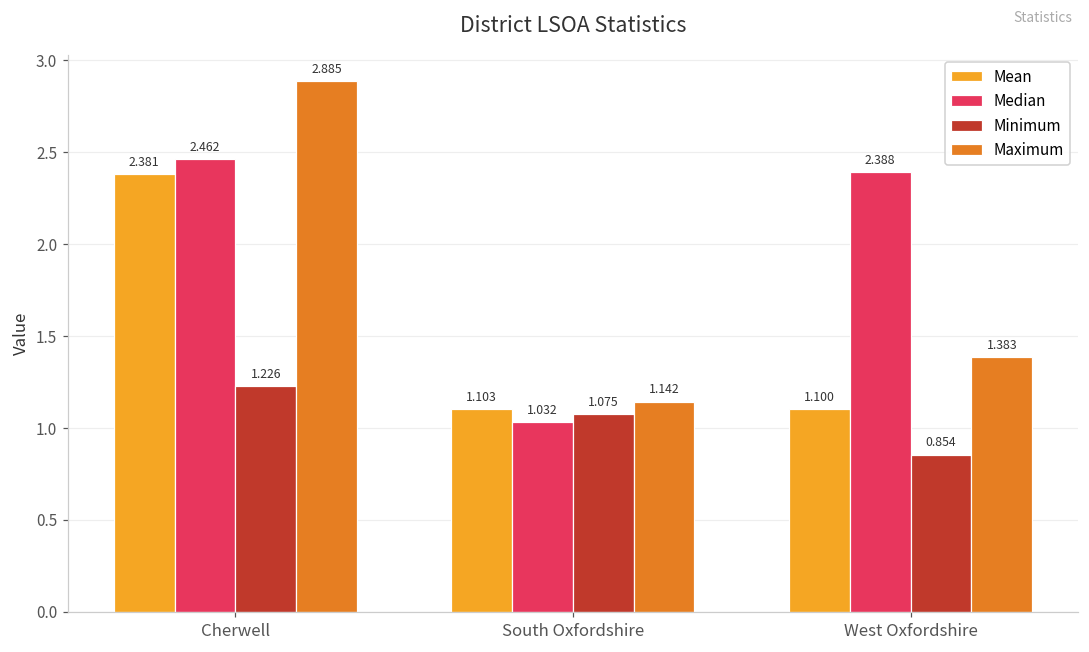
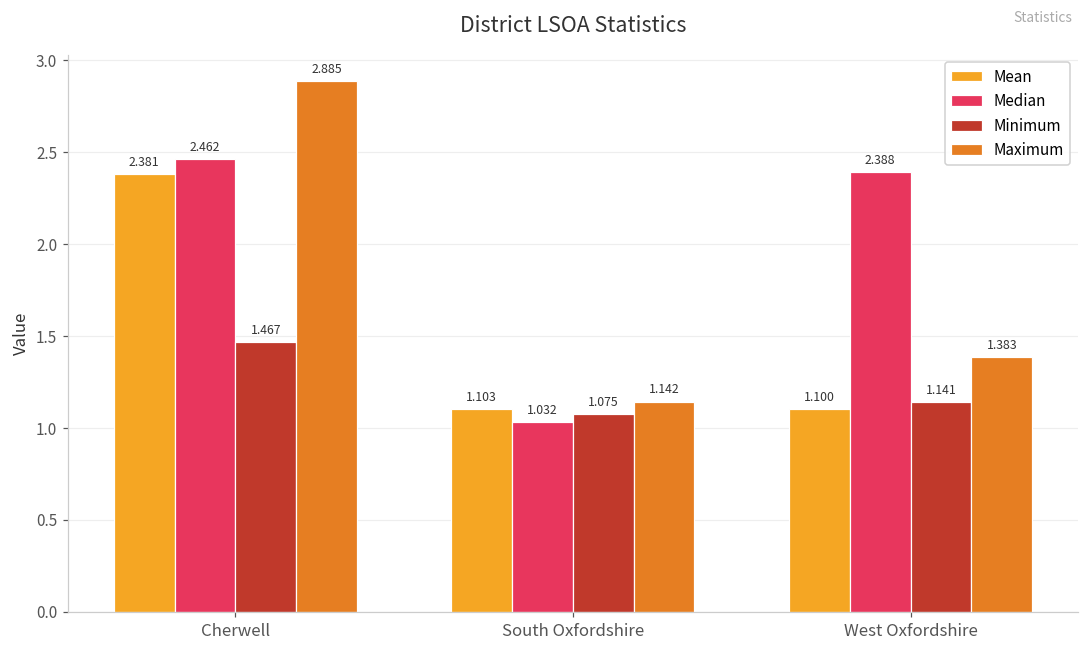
  {
    "Median": {
      "Cherwell": 2.462,
      "South Oxfordshire": 1.032,
      "West Oxfordshire": 2.388
    },
    "Minimum": {
-     "Cherwell": 1.226,
+     "Cherwell": 1.467,
      "South Oxfordshire": 1.075,
-     "West Oxfordshire": 0.854
+     "West Oxfordshire": 1.141
    }
  }
